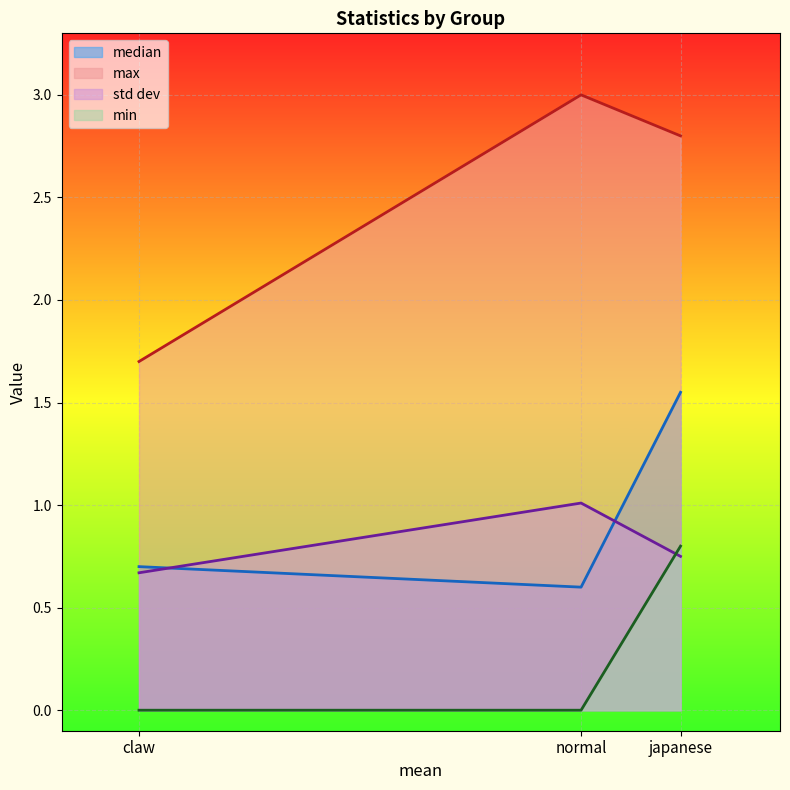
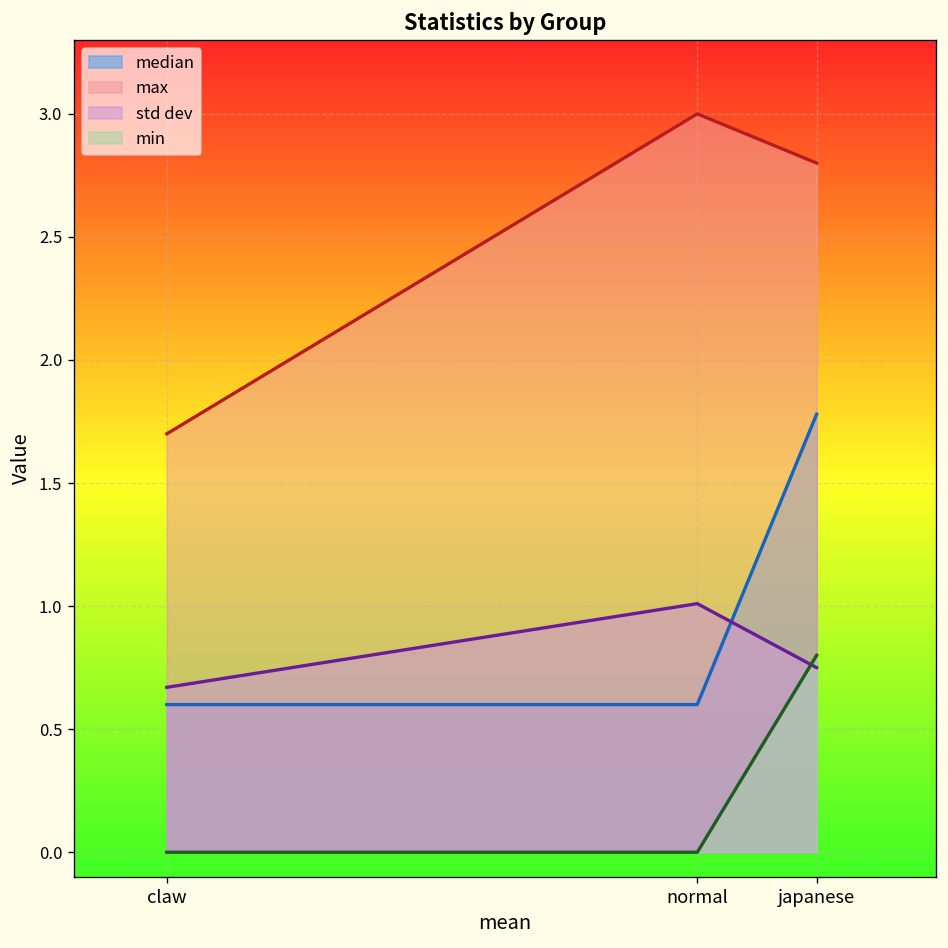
  {
    "median": {
-     "claw": 0.7,
+     "claw": 0.6,
      "normal": 0.60,
-     "japanese": 1.55
+     "japanese": 1.78
    },
    "min": {
      "claw": 0.00,
      "normal": 0.00,
      "japanese": 0.80
    }
  }
